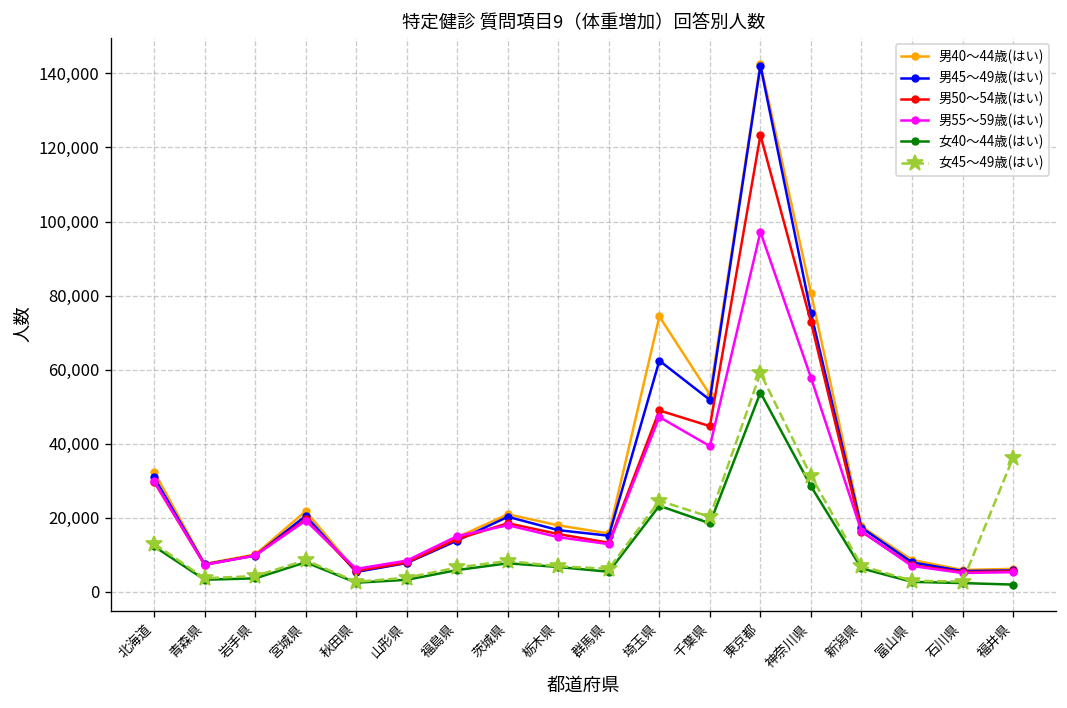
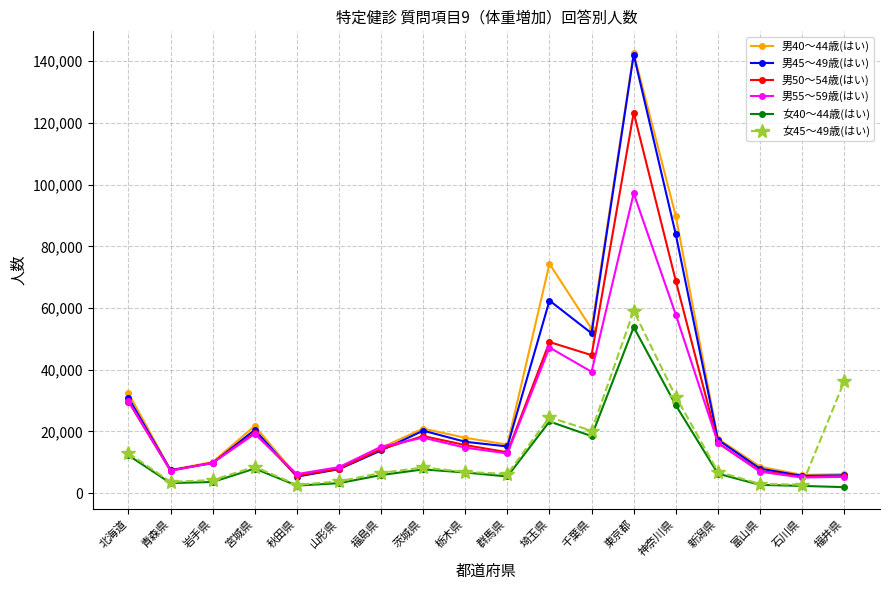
  {
    "男40～44歳(はい)": {
      "北海道": "32,000",
      "宮城県": "22,000",
      "栃木県": "18,000",
      "埼玉県": "74,000",
      "千葉県": "53,000",
-     "神奈川県": "81,000"
+     "神奈川県": "90,000"
    },
    "男45～49歳(はい)": {
      "北海道": "31,000",
      "宮城県": "21,000",
      "栃木県": "17,000",
      "埼玉県": "62,000",
      "千葉県": "52,000",
-     "神奈川県": "75,000"
+     "神奈川県": "84,000"
    },
    "男50～54歳(はい)": {
      "埼玉県": "49,000",
      "千葉県": "45,000",
      "東京都": "123,000",
-     "神奈川県": "73,000"
+     "神奈川県": "69,000"
    },
    "男55～59歳(はい)": {
      "埼玉県": "47,000",
      "千葉県": "39,000",
      "東京都": "97,000",
      "神奈川県": "58,000"
    },
    "女40～44歳(はい)": {
      "埼玉県": "23,000",
      "千葉県": "18,000",
      "東京都": "54,000",
      "神奈川県": "28,000",
      "福井県": "2,000"
    },
    "女45～49歳(はい)": {
      "埼玉県": "25,000",
      "千葉県": "20,000",
      "東京都": "59,000",
      "神奈川県": "31,000",
      "福井県": "36,000"
    }
  }
